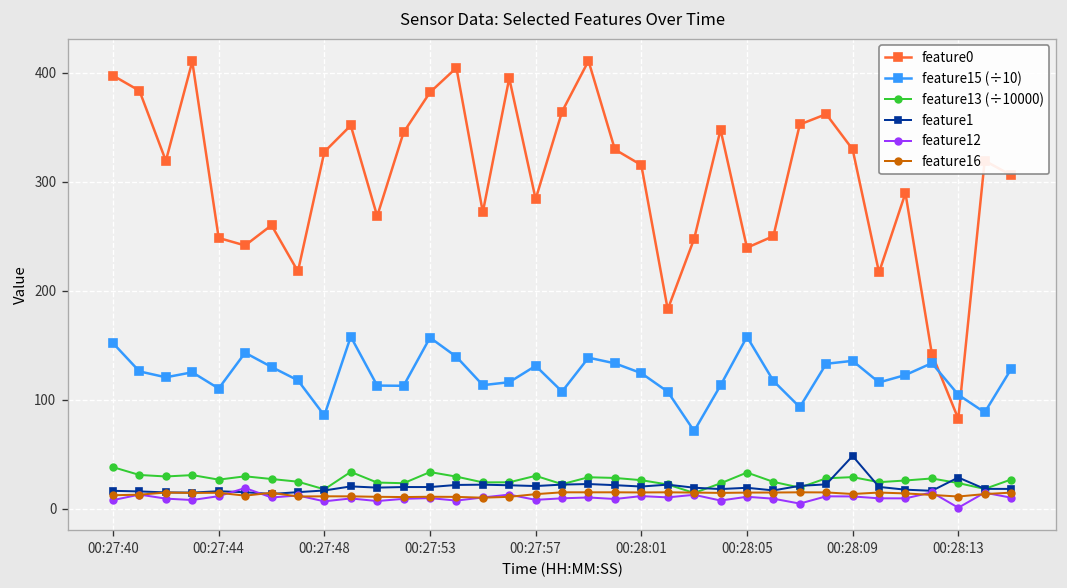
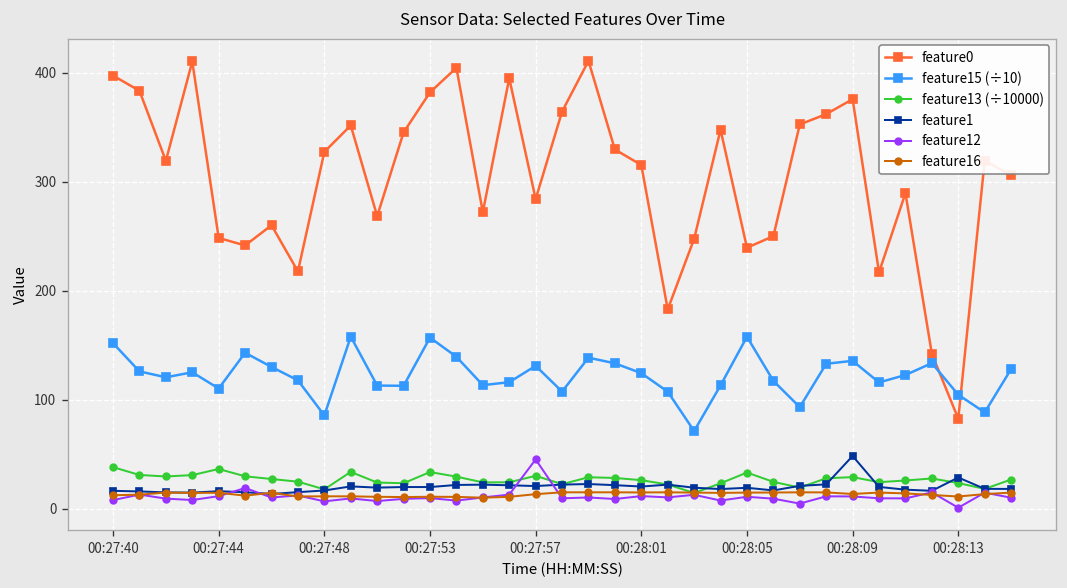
  {
    "feature0": {
      "00:27:40": 400,
      "00:27:44": 250,
      "00:27:48": 330,
      "00:27:53": 380,
      "00:27:57": 280,
      "00:28:01": 320,
      "00:28:05": 240,
-     "00:28:09": 330,
+     "00:28:09": 380,
      "00:28:13": 80
    },
    "feature15 (÷10)": {
      "00:27:40": 150,
      "00:27:44": 110,
      "00:27:48": 90,
      "00:27:53": 160,
      "00:27:57": 130,
      "00:28:01": 120,
      "00:28:05": 160,
      "00:28:09": 140,
      "00:28:13": 100
    },
    "feature13 (÷10000)": {
      "00:27:40": 40,
-     "00:27:44": 30,
+     "00:27:44": 40,
      "00:27:53": 30,
      "00:27:57": 30,
      "00:28:01": 30,
      "00:28:05": 30,
      "00:28:09": 30,
      "00:28:13": 20
    },
    "feature1": {
      "00:27:40": 20,
      "00:27:53": 20,
      "00:27:57": 20,
      "00:28:01": 20,
      "00:28:05": 20,
      "00:28:09": 50,
      "00:28:13": 30
    },
    "feature12": {
      "00:27:40": 10,
      "00:27:44": 10,
      "00:27:48": 10,
-     "00:27:57": 10,
+     "00:27:57": 50,
      "00:28:01": 10,
      "00:28:05": 10,
      "00:28:13": 0
    },
    "feature16": {
      "00:27:40": 10,
      "00:27:48": 10,
      "00:27:57": 10,
      "00:28:01": 10,
      "00:28:05": 10,
      "00:28:13": 10
    }
  }
